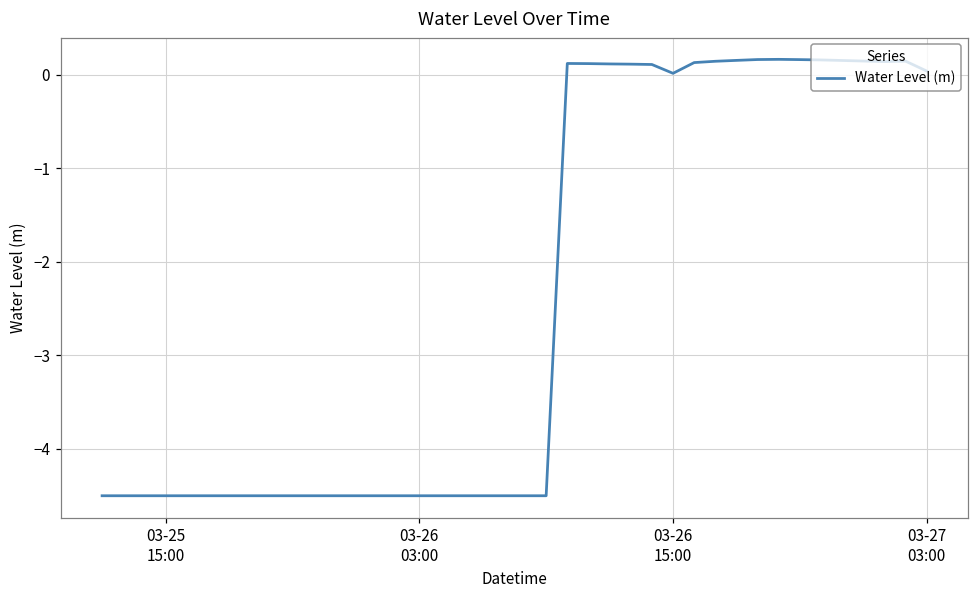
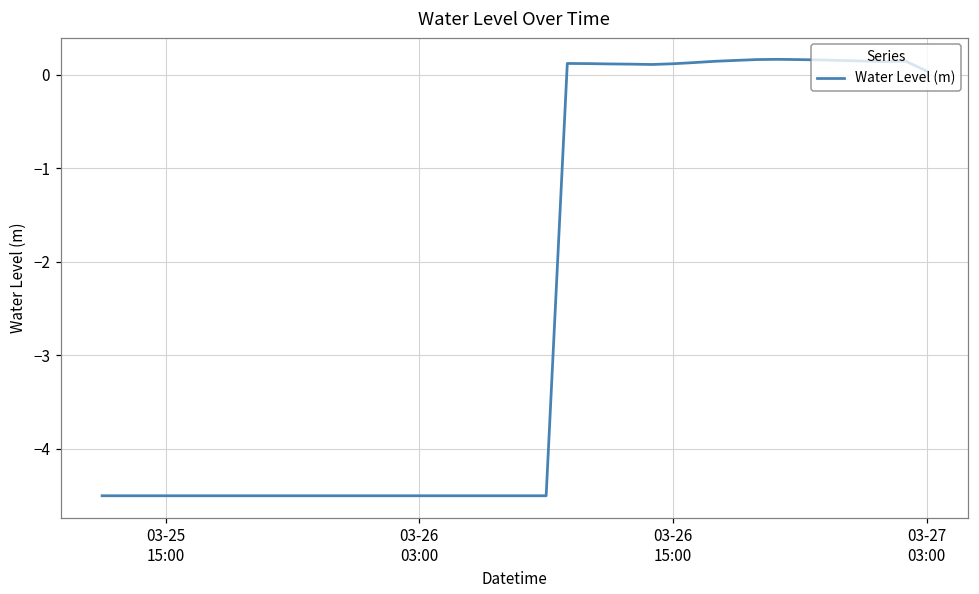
  {
    "03-25 15:00": -4.5,
    "03-26 03:00": -4.5,
-   "03-26 15:00": 0.0
+   "03-26 15:00": 0.1
  }
